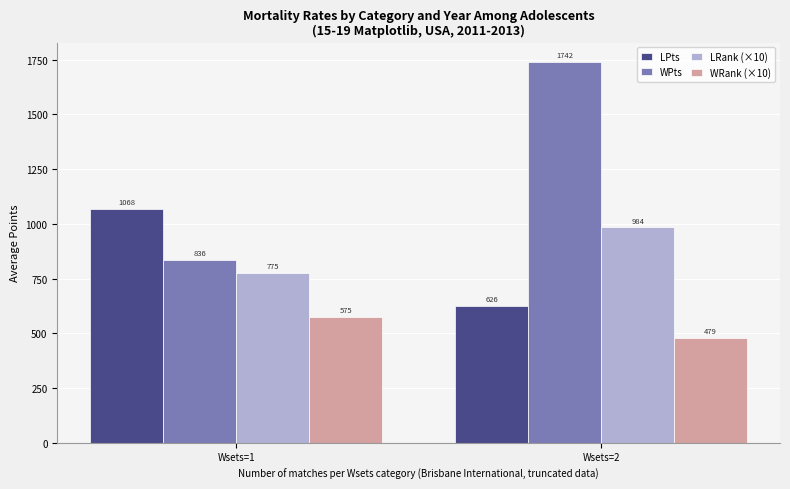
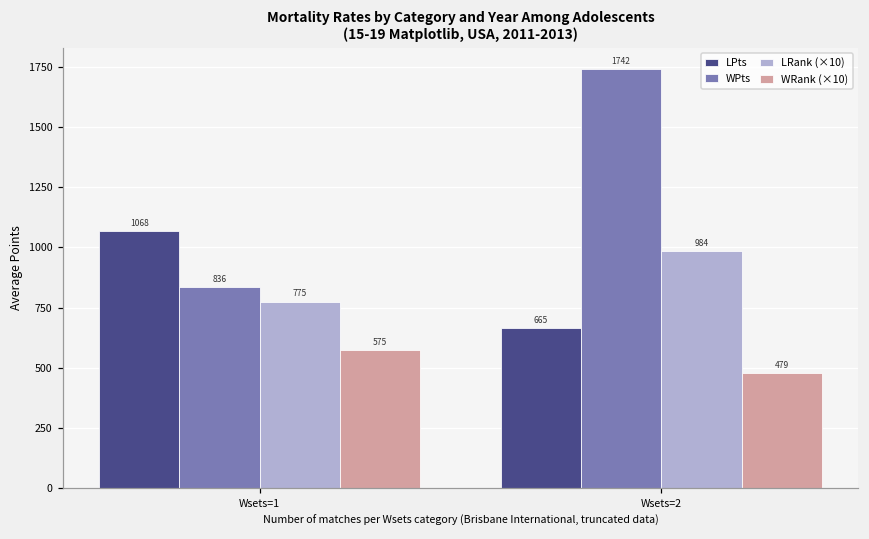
  {
    "LPts": {
      "Wsets=1": 1068,
-     "Wsets=2": 626
+     "Wsets=2": 665
    },
    "WPts": {
      "Wsets=1": 836,
      "Wsets=2": 1742
    },
    "LRank (×10)": {
      "Wsets=1": 775,
      "Wsets=2": 984
    },
    "WRank (×10)": {
      "Wsets=1": 575,
      "Wsets=2": 479
    }
  }
